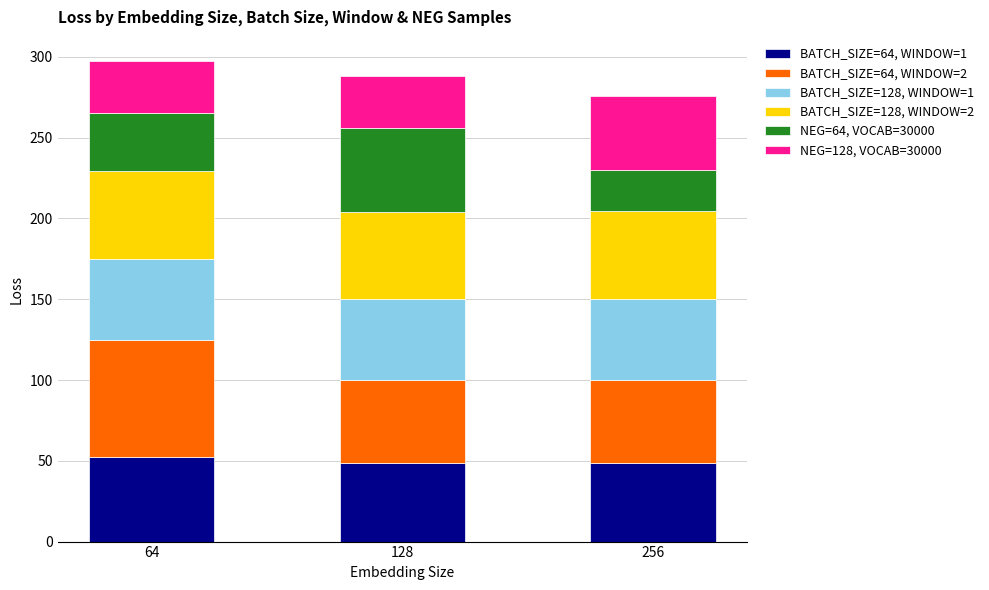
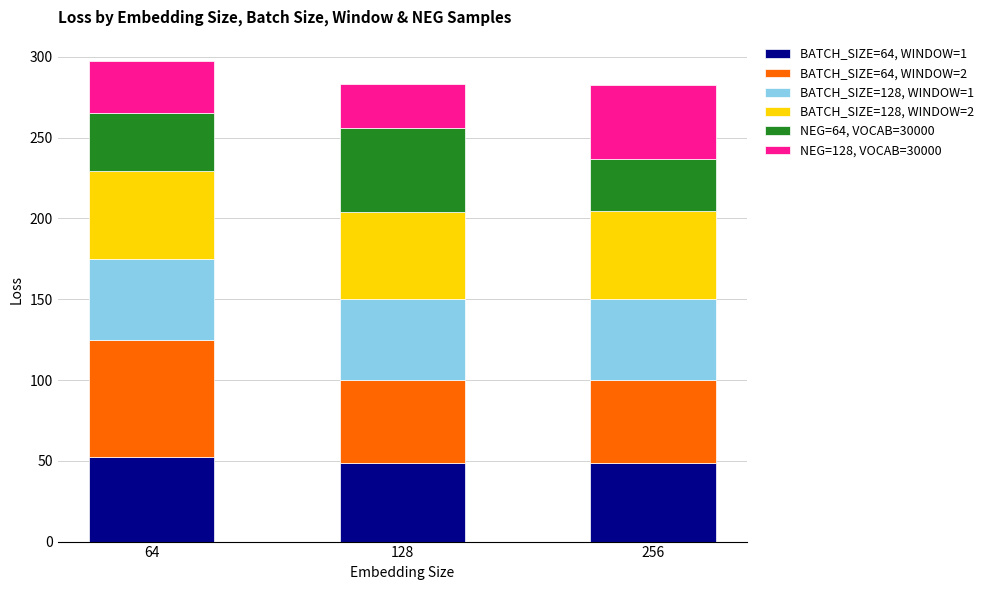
  {
    "BATCH_SIZE=64, WINDOW=1": {
      "64": 53,
      "128": 49,
      "256": 49
    },
    "BATCH_SIZE=64, WINDOW=2": {
      "64": 72,
      "128": 51,
      "256": 51
    },
    "BATCH_SIZE=128, WINDOW=1": {
      "64": 50,
      "128": 50,
      "256": 50
    },
    "BATCH_SIZE=128, WINDOW=2": {
      "64": 55,
      "128": 54,
      "256": 54
    },
    "NEG=64, VOCAB=30000": {
      "64": 36,
      "128": 52,
-     "256": 26
+     "256": 33
    },
    "NEG=128, VOCAB=30000": {
      "64": 32,
-     "128": 32,
+     "128": 27,
      "256": 46
    }
  }
